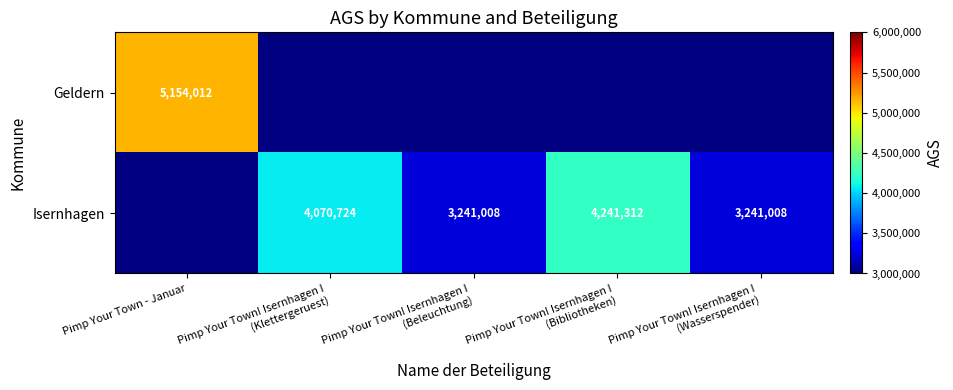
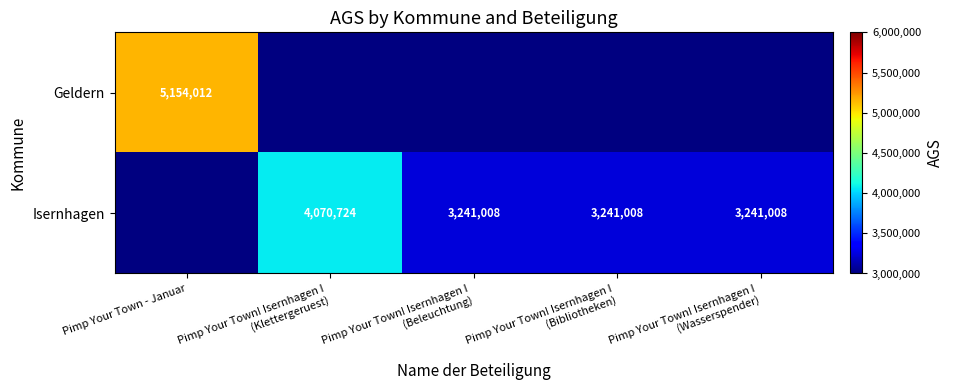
  {
    "Geldern": {
      "Pimp Your Town - Januar": "5,154,012"
    },
    "Isernhagen": {
      "Pimp Your Town! Isernhagen I (Klettergeruest)": "4,070,724",
      "Pimp Your Town! Isernhagen I (Beleuchtung)": "3,241,008",
-     "Pimp Your Town! Isernhagen I (Bibliotheken)": "4,241,312",
+     "Pimp Your Town! Isernhagen I (Bibliotheken)": "3,241,008",
      "Pimp Your Town! Isernhagen I (Wasserspender)": "3,241,008"
    }
  }
